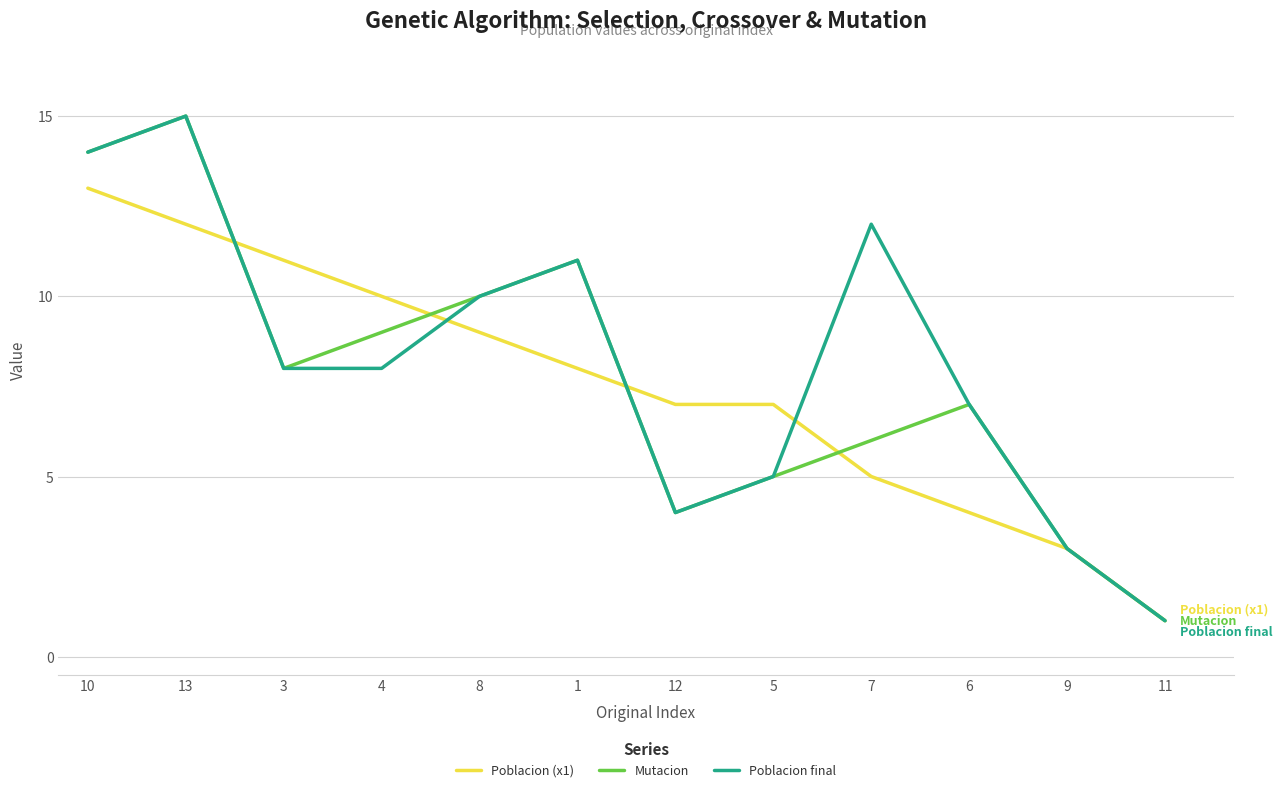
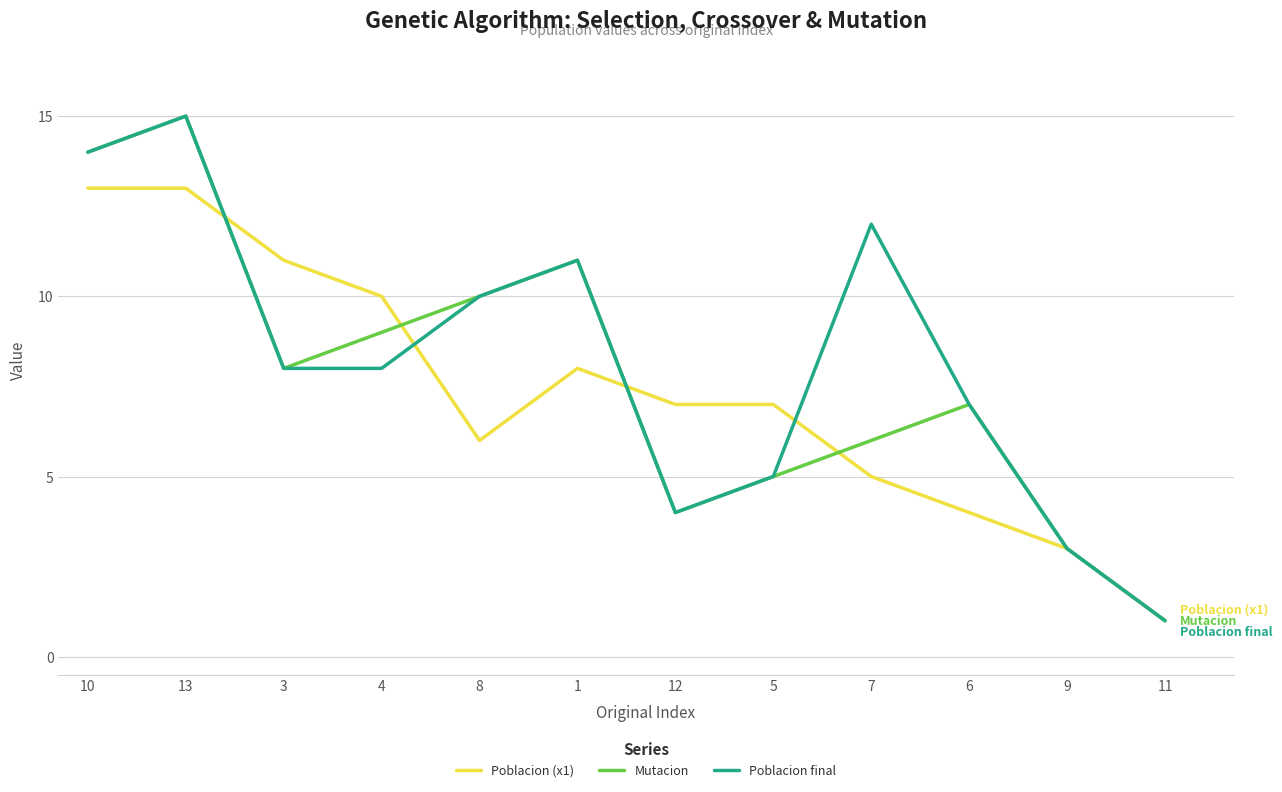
  {
    "Poblacion (x1)": {
      "10": 13,
-     "13": 12,
+     "13": 13,
      "3": 11,
      "4": 10,
-     "8": 9,
+     "8": 6,
      "1": 8,
      "12": 7,
      "5": 7,
      "7": 5,
      "6": 4
    },
    "Mutacion": {
      "4": 9,
      "7": 6
    },
    "Poblacion final": {
      "4": 8,
      "7": 12
    }
  }
